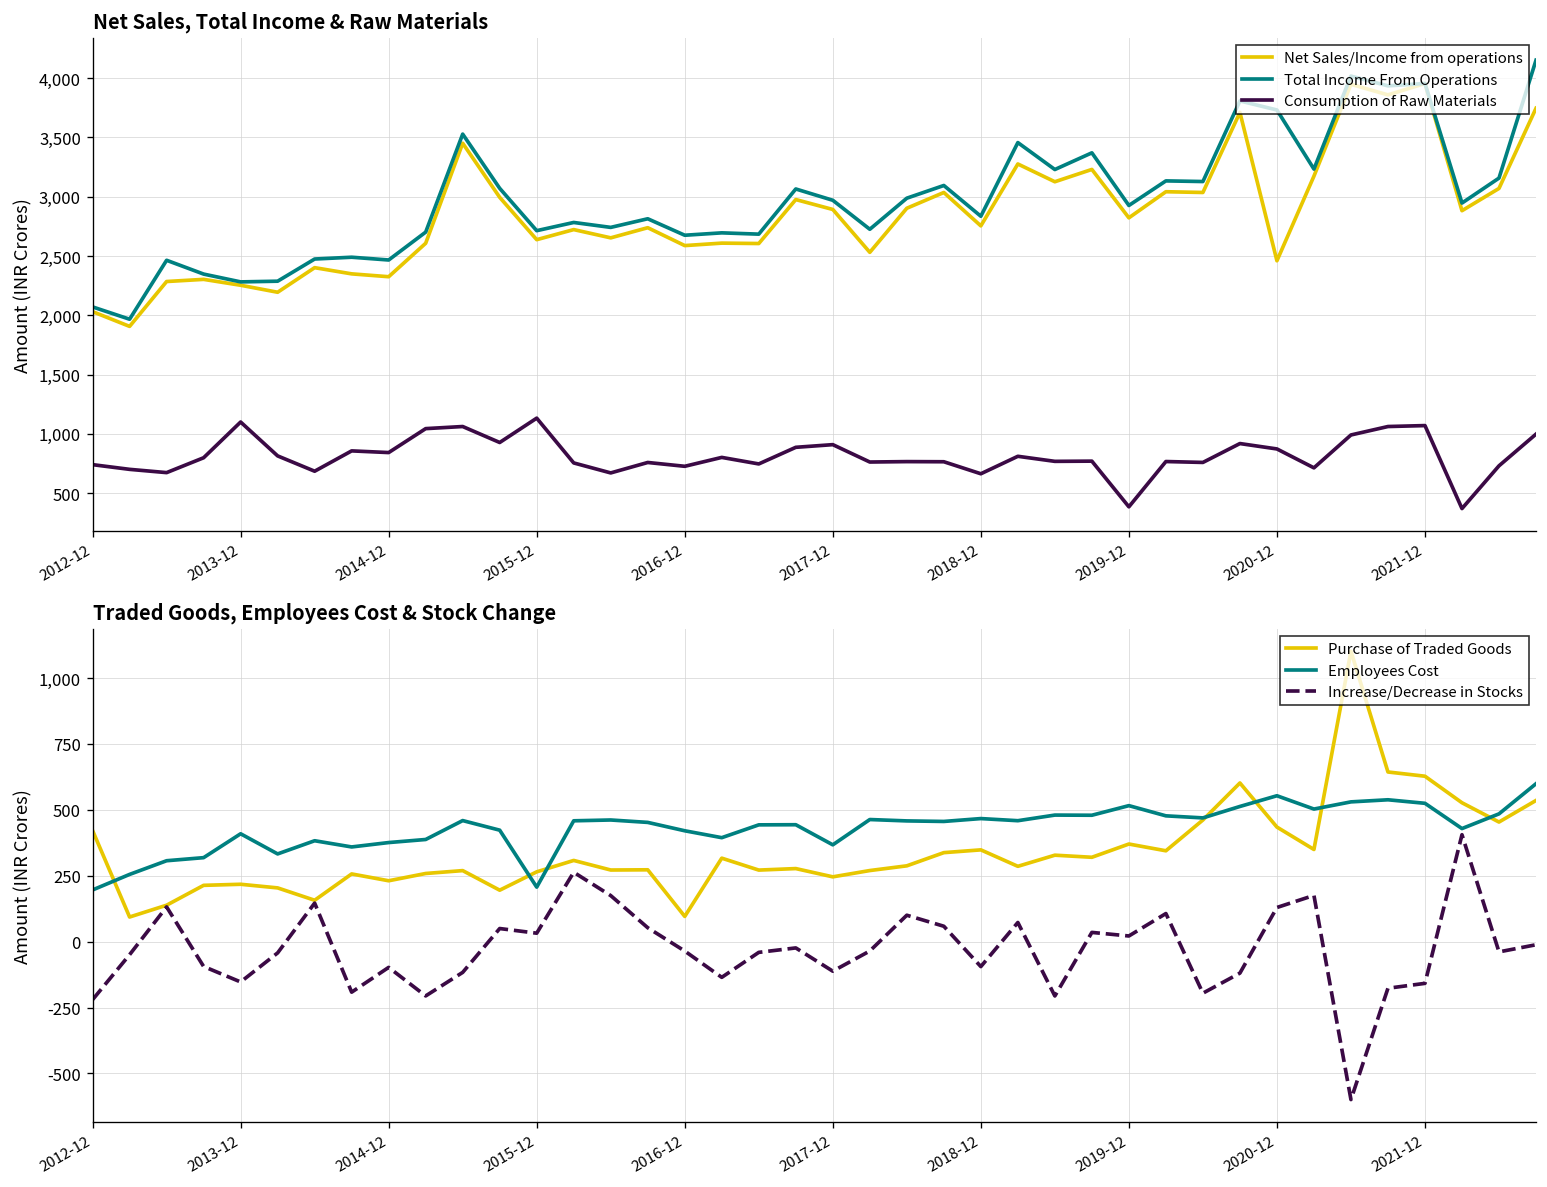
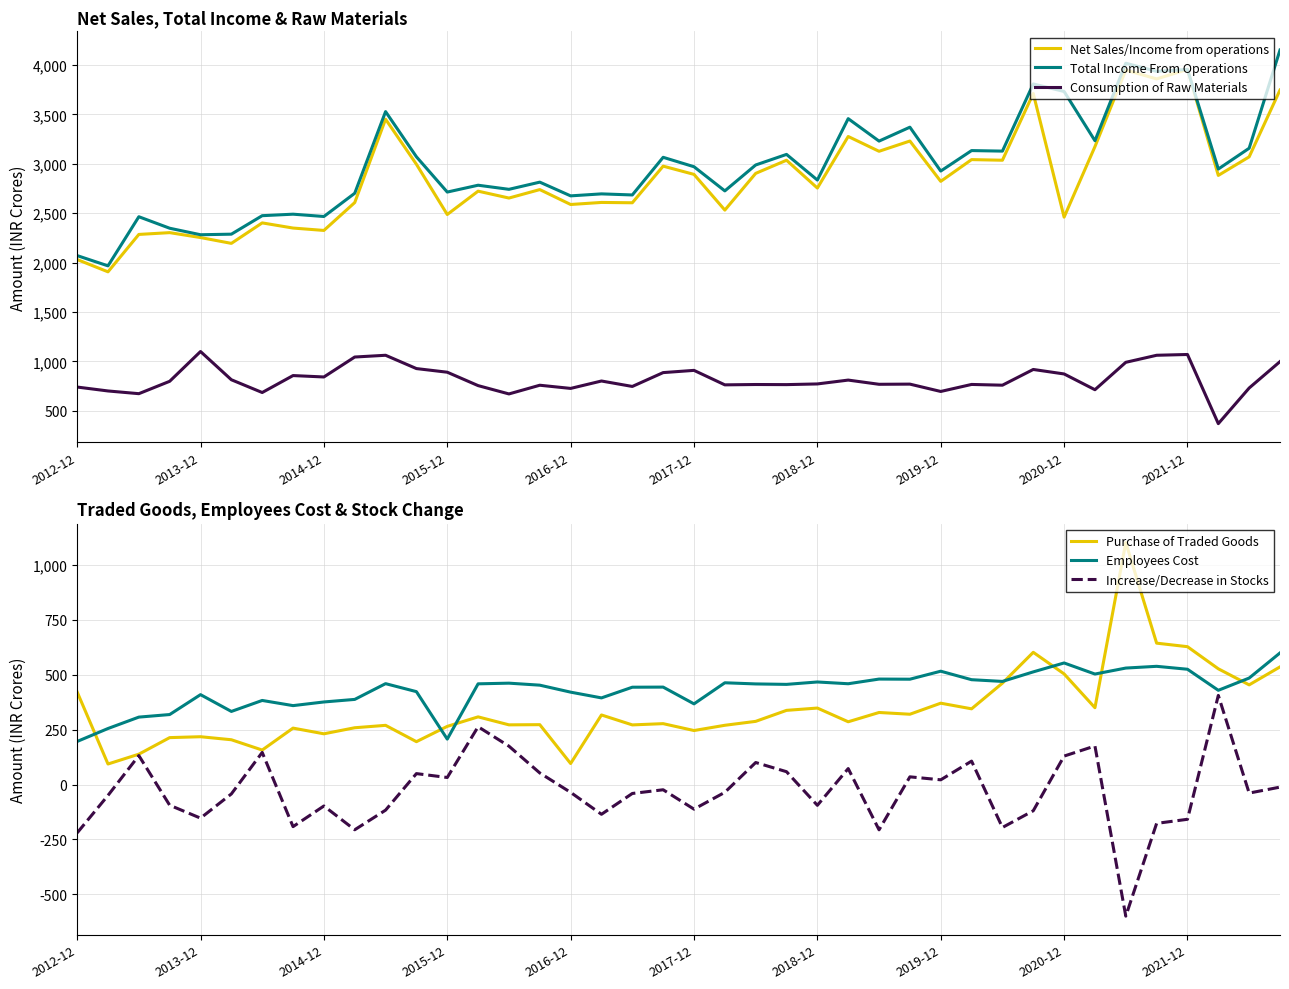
  {
    "Net Sales, Total Income & Raw Materials": {
      "Net Sales/Income from operations": {
        "2012-12": "2,000",
        "2013-12": "2,300",
        "2014-12": "2,300",
-       "2015-12": "2,600",
+       "2015-12": "2,500",
        "2016-12": "2,600",
        "2017-12": "2,900",
        "2018-12": "2,800",
        "2019-12": "2,800",
        "2020-12": "2,500"
      },
      "Total Income From Operations": {
        "2012-12": "2,100",
        "2013-12": "2,300",
        "2014-12": "2,500",
        "2015-12": "2,700",
        "2016-12": "2,700",
        "2017-12": "3,000",
        "2018-12": "2,800",
        "2019-12": "2,900"
      },
      "Consumption of Raw Materials": {
        "2012-12": "700",
        "2013-12": "1,100",
        "2014-12": "800",
-       "2015-12": "1,100",
+       "2015-12": "900",
        "2016-12": "700",
        "2017-12": "900",
-       "2018-12": "700",
-       "2019-12": "400",
+       "2018-12": "800",
+       "2019-12": "700",
        "2020-12": "900",
        "2021-12": "1,100"
      }
    },
    "Traded Goods, Employees Cost & Stock Change": {
      "Purchase of Traded Goods": {
        "2012-12": "420",
        "2013-12": "220",
        "2014-12": "230",
        "2015-12": "260",
        "2016-12": "100",
        "2017-12": "250",
        "2018-12": "350",
        "2019-12": "370",
-       "2020-12": "430",
+       "2020-12": "500",
        "2021-12": "630"
      },
      "Employees Cost": {
        "2012-12": "200",
        "2013-12": "410",
        "2014-12": "380",
        "2015-12": "210",
        "2016-12": "420",
        "2017-12": "370",
        "2018-12": "470",
        "2019-12": "520",
        "2020-12": "550",
        "2021-12": "520"
      },
      "Increase/Decrease in Stocks": {
        "2012-12": "-220",
        "2013-12": "-150",
        "2014-12": "-100",
        "2015-12": "30",
        "2016-12": "-40",
        "2017-12": "-110",
        "2018-12": "-90",
        "2019-12": "20",
        "2020-12": "130",
        "2021-12": "-160"
      }
    }
  }
